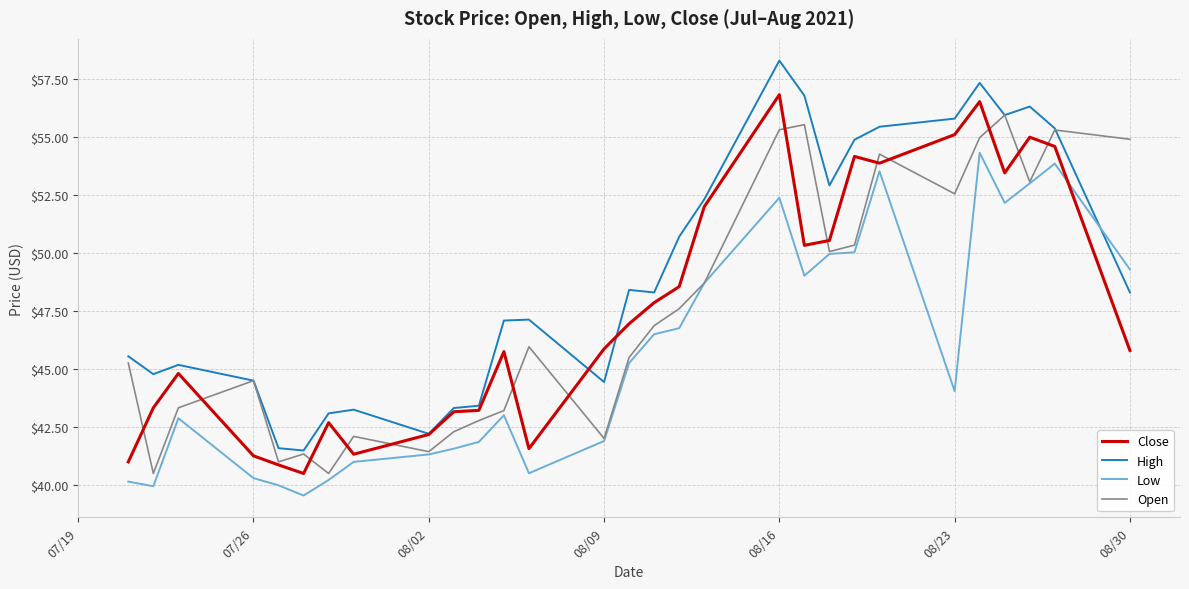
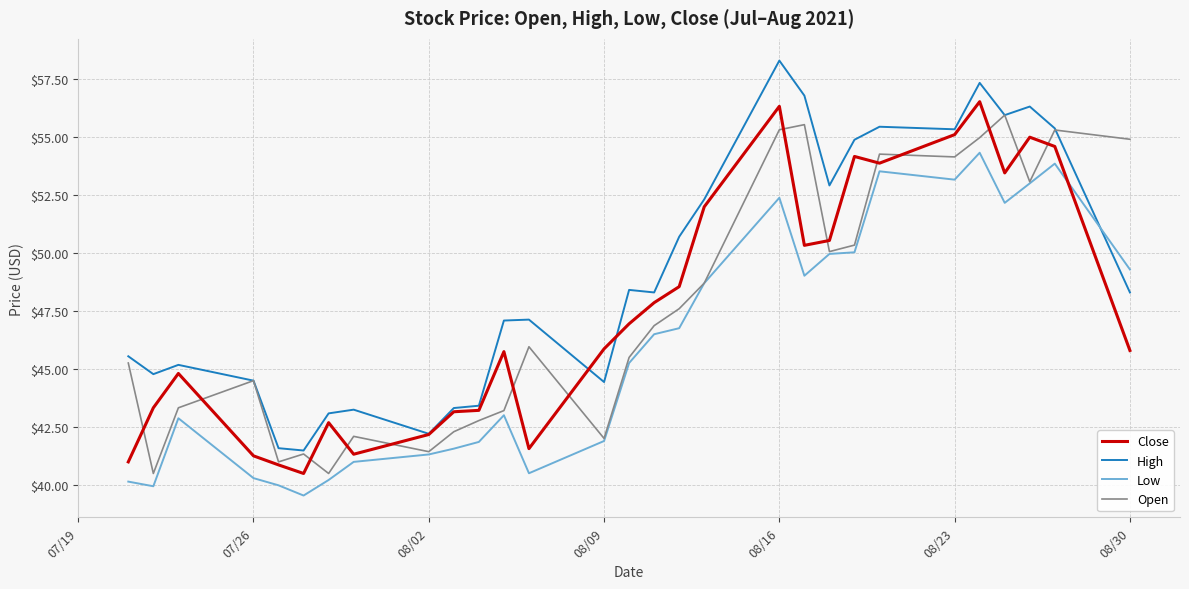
  {
    "Close": {
      "07/26": "$41.3",
      "08/09": "$45.9",
-     "08/16": "$56.8",
+     "08/16": "$56.3",
      "08/23": "$55.1",
      "08/30": "$45.8"
    },
    "High": {
      "08/09": "$44.4",
      "08/16": "$58.3",
-     "08/23": "$55.8",
+     "08/23": "$55.3",
      "08/30": "$48.3"
    },
    "Low": {
      "07/26": "$40.3",
      "08/02": "$41.3",
      "08/09": "$41.9",
      "08/16": "$52.4",
-     "08/23": "$44.1",
+     "08/23": "$53.2",
      "08/30": "$49.3"
    },
    "Open": {
      "08/02": "$41.4",
      "08/09": "$42.0",
      "08/16": "$55.3",
-     "08/23": "$52.6",
+     "08/23": "$54.1",
      "08/30": "$54.9"
    }
  }
